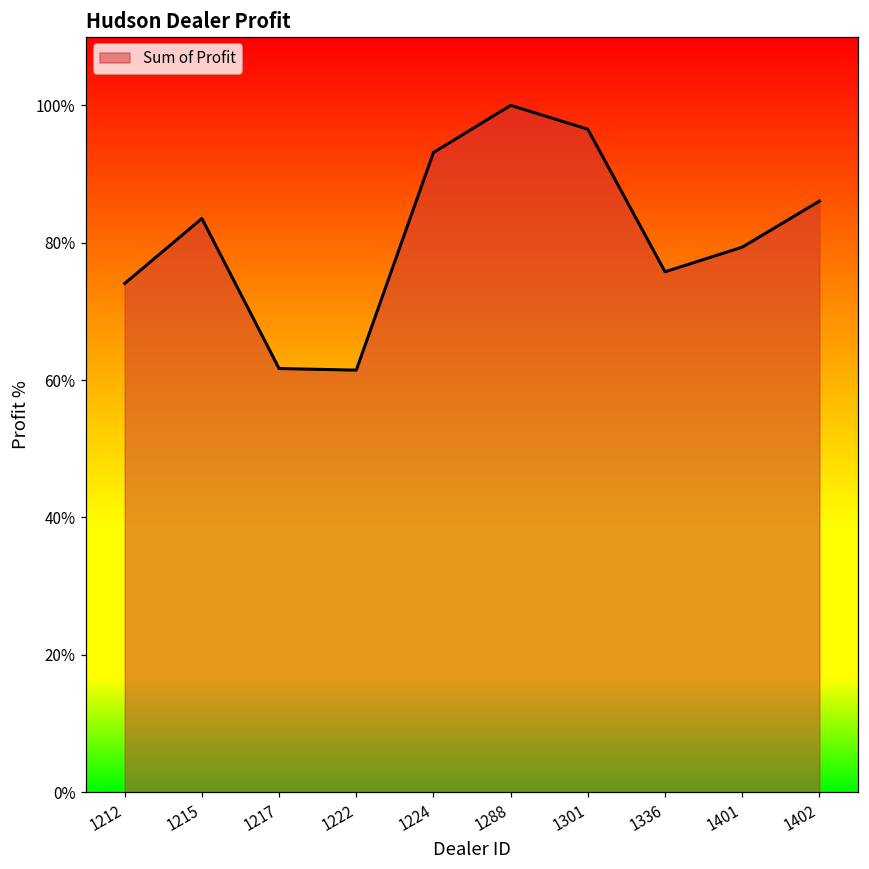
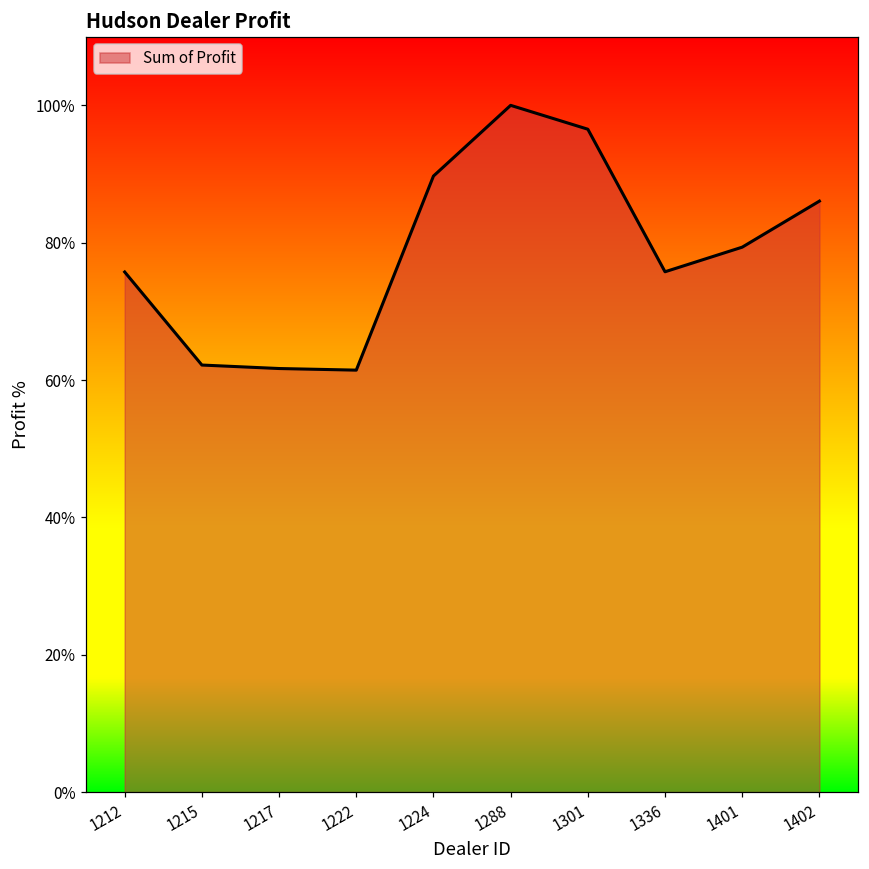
  {
-   "1212": "74%",
-   "1215": "84%",
+   "1212": "76%",
+   "1215": "62%",
    "1217": "62%",
    "1222": "61%",
-   "1224": "93%",
+   "1224": "90%",
    "1288": "100%",
    "1301": "97%",
    "1336": "76%",
    "1401": "79%",
    "1402": "86%"
  }
